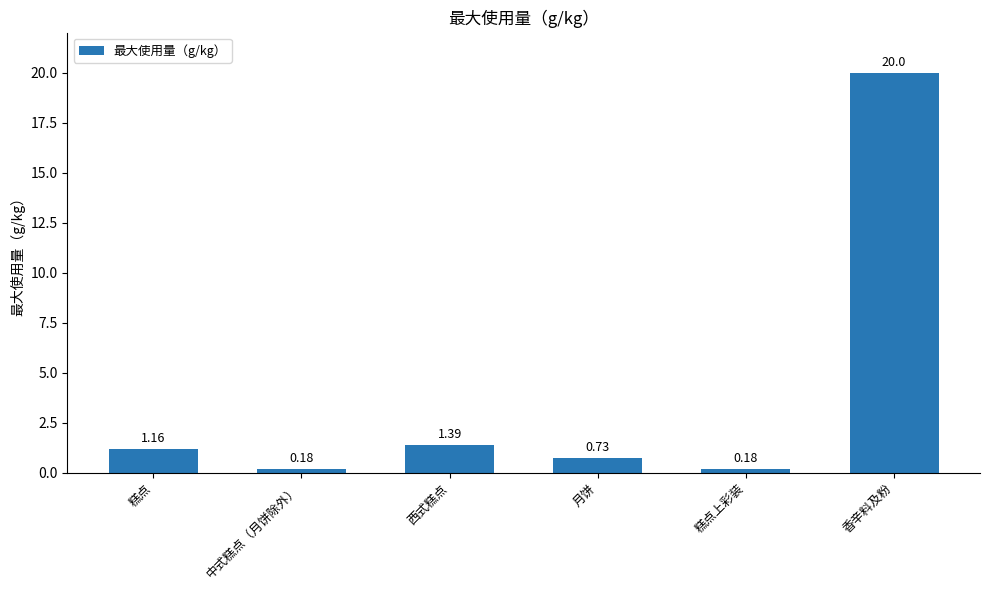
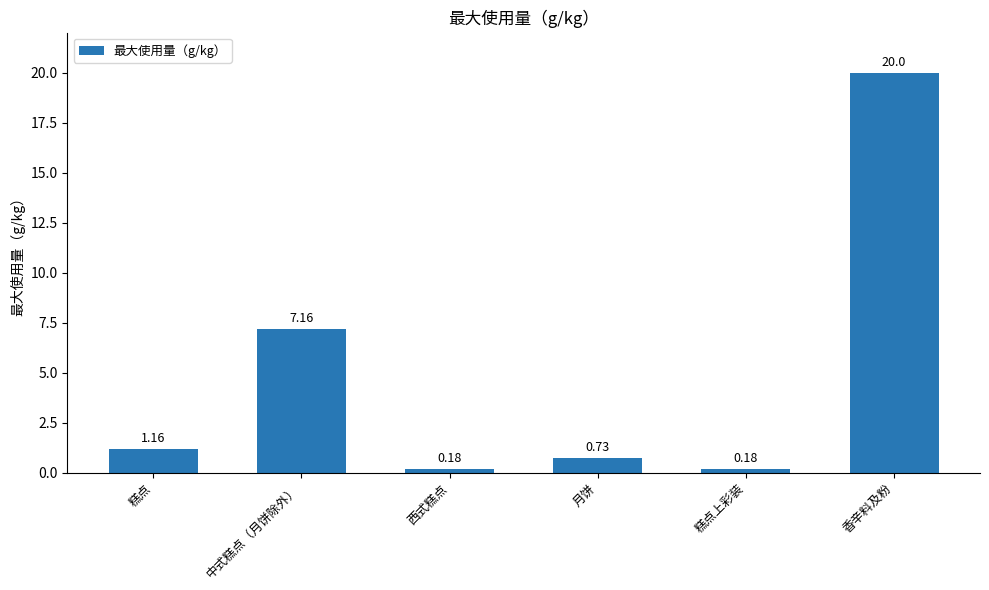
  {
    "糕点": 1.16,
-   "中式糕点（月饼除外）": 0.18,
-   "西式糕点": 1.39,
+   "中式糕点（月饼除外）": 7.16,
+   "西式糕点": 0.18,
    "月饼": 0.73,
    "糕点上彩装": 0.18,
    "香辛料及粉": 20.0
  }
